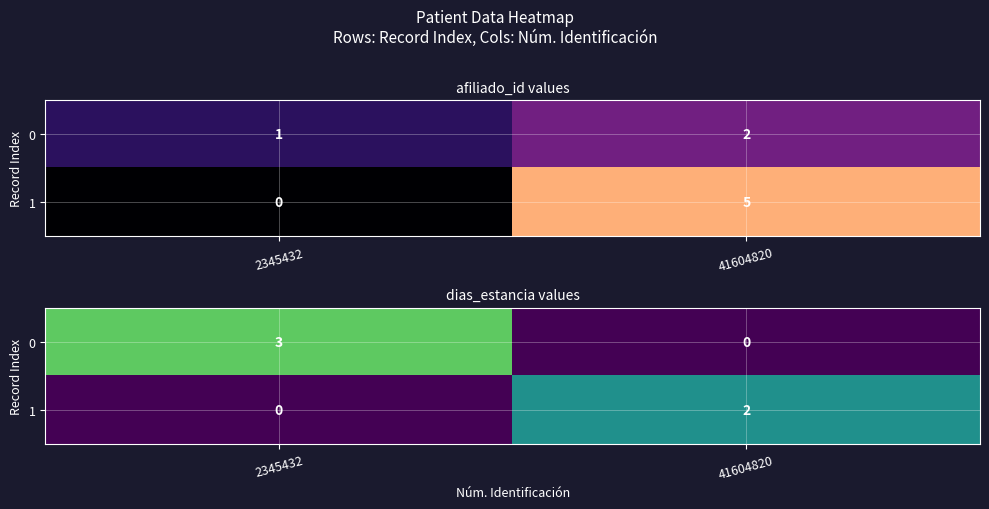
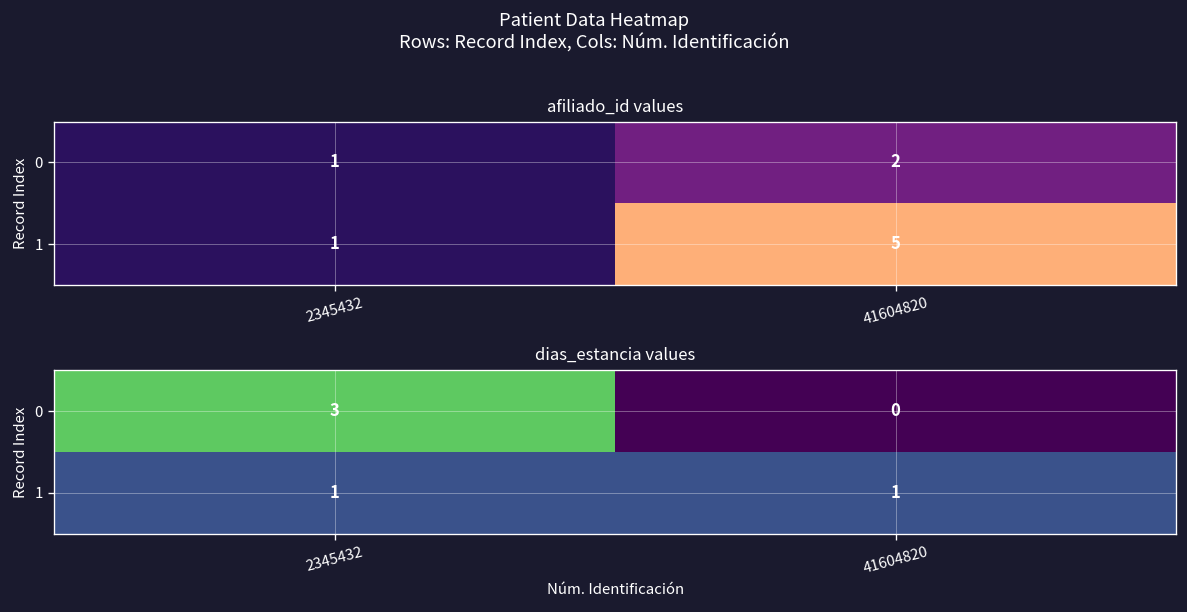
  {
    "afiliado_id values": {
      "0": {
        "2345432": 1,
        "41604820": 2
      },
      "1": {
-       "2345432": 0,
+       "2345432": 1,
        "41604820": 5
      }
    },
    "dias_estancia values": {
      "0": {
        "2345432": 3,
        "41604820": 0
      },
      "1": {
-       "2345432": 0,
-       "41604820": 2
+       "2345432": 1,
+       "41604820": 1
      }
    }
  }
